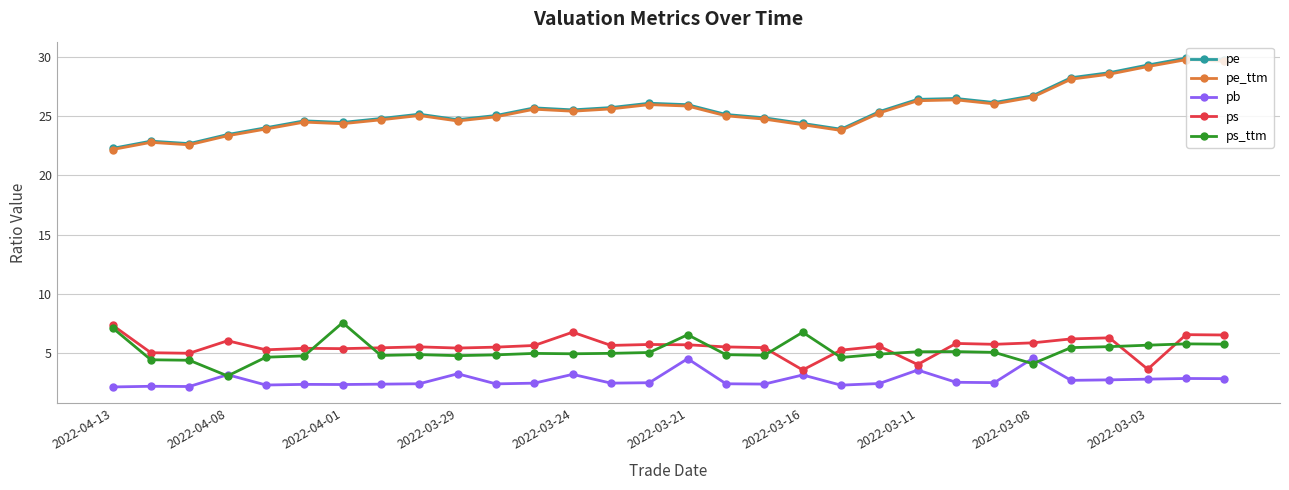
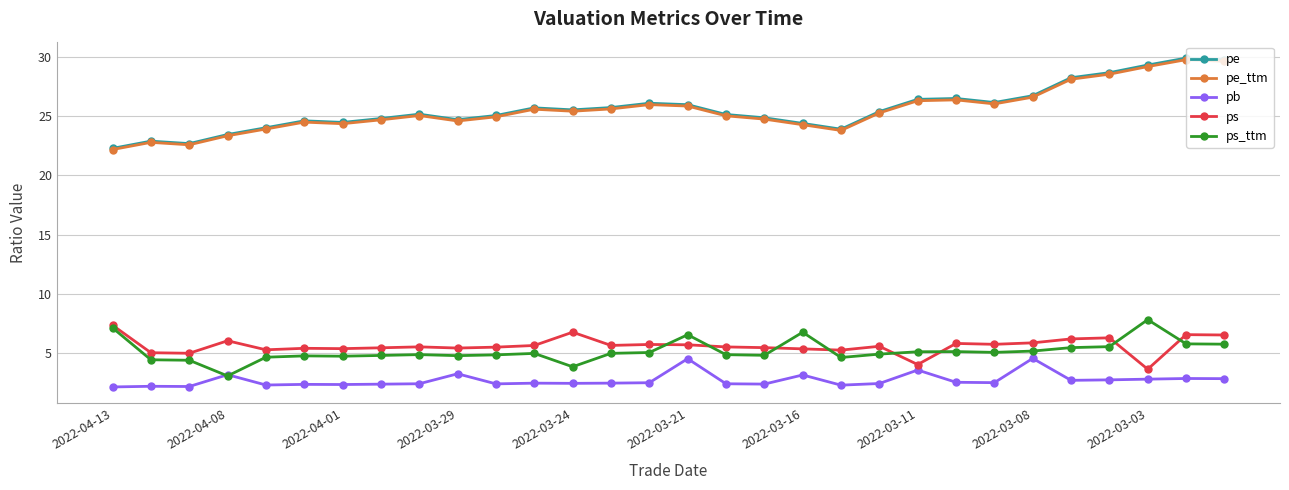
  {
    "pb": {
      "2022-04-13": 2.1,
      "2022-04-01": 2.3,
      "2022-03-29": 3.2,
-     "2022-03-24": 3.2,
+     "2022-03-24": 2.4,
      "2022-03-21": 4.5,
      "2022-03-16": 3.1,
      "2022-03-11": 3.5,
      "2022-03-08": 4.5,
      "2022-03-03": 2.7
    },
    "ps": {
      "2022-04-13": 7.3,
      "2022-04-08": 6.0,
      "2022-04-01": 5.3,
      "2022-03-29": 5.4,
      "2022-03-24": 6.7,
      "2022-03-21": 5.7,
-     "2022-03-16": 3.5,
+     "2022-03-16": 5.3,
      "2022-03-11": 4.0,
      "2022-03-08": 5.8,
      "2022-03-03": 3.6
    },
    "ps_ttm": {
      "2022-04-13": 7.1,
-     "2022-04-01": 7.5,
+     "2022-04-01": 4.7,
      "2022-03-29": 4.7,
-     "2022-03-24": 4.9,
+     "2022-03-24": 3.8,
      "2022-03-21": 6.5,
      "2022-03-16": 6.7,
      "2022-03-11": 5.1,
-     "2022-03-08": 4.1,
-     "2022-03-03": 5.6
+     "2022-03-08": 5.1,
+     "2022-03-03": 7.8
    }
  }
